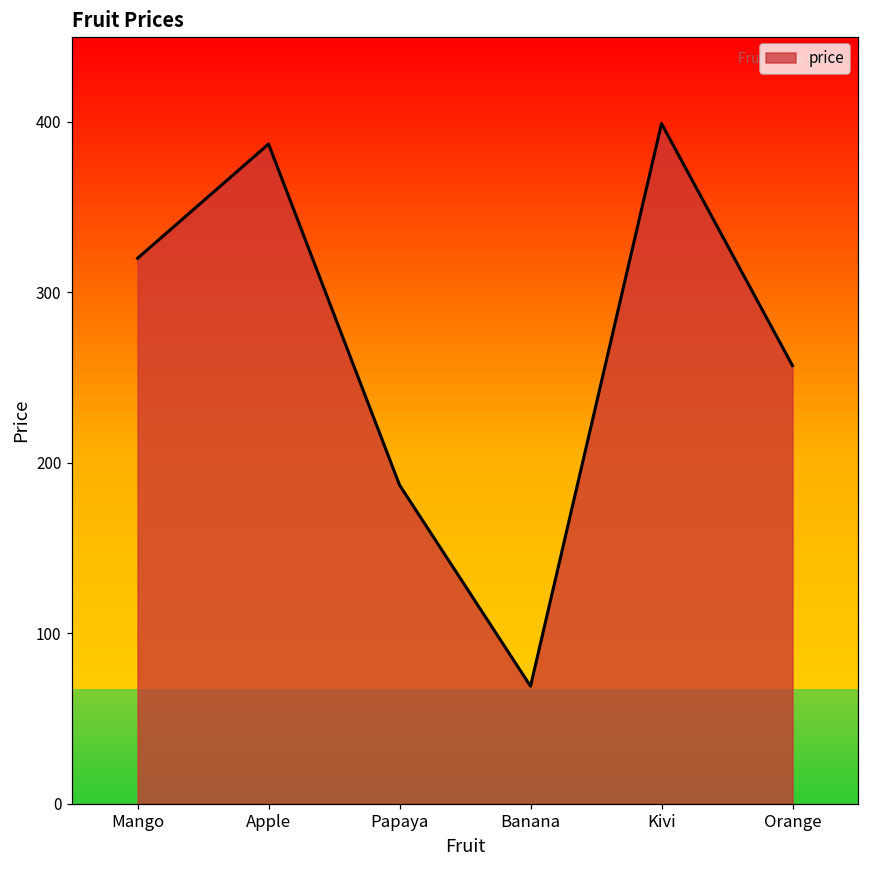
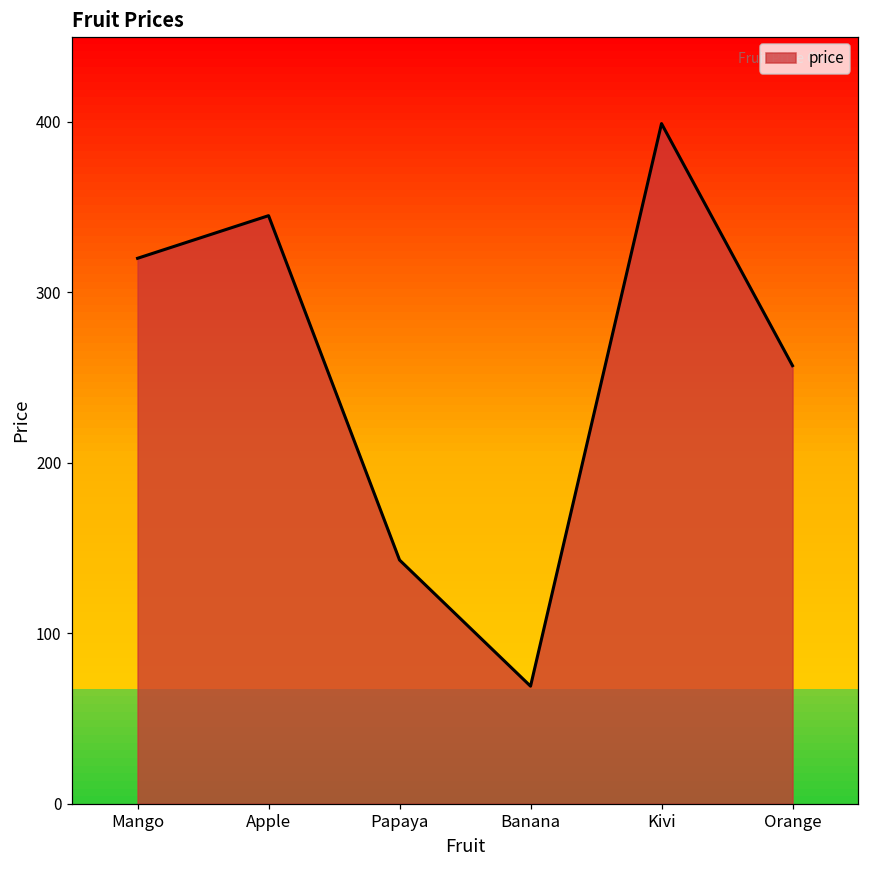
  {
    "Mango": 320,
-   "Apple": 387,
-   "Papaya": 187,
+   "Apple": 345,
+   "Papaya": 143,
    "Banana": 69,
    "Kivi": 399,
    "Orange": 257
  }
